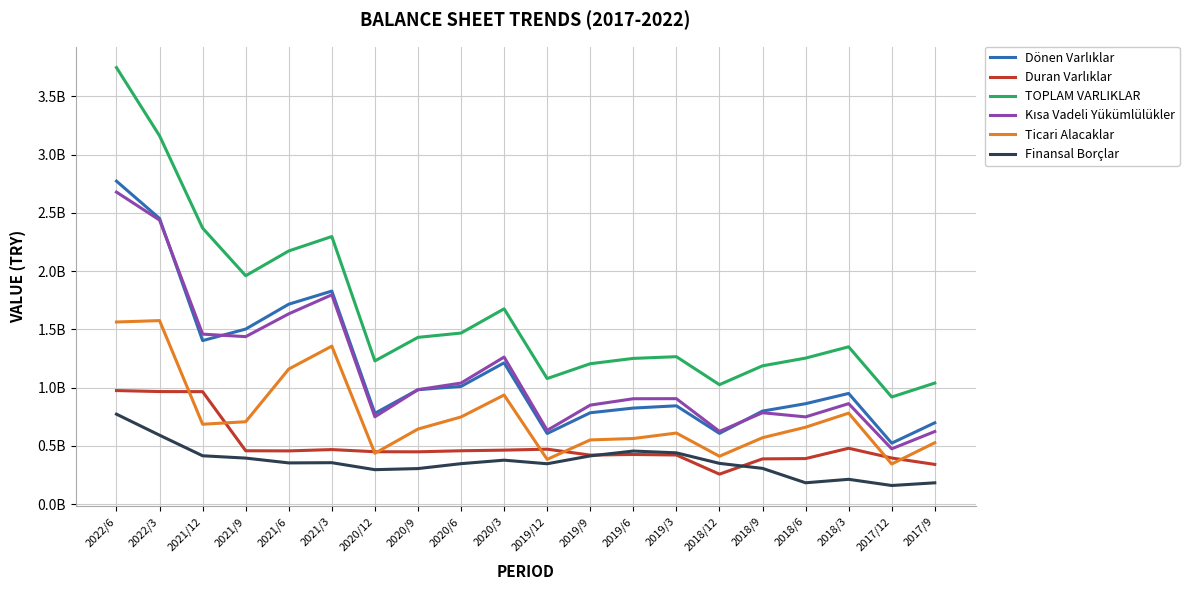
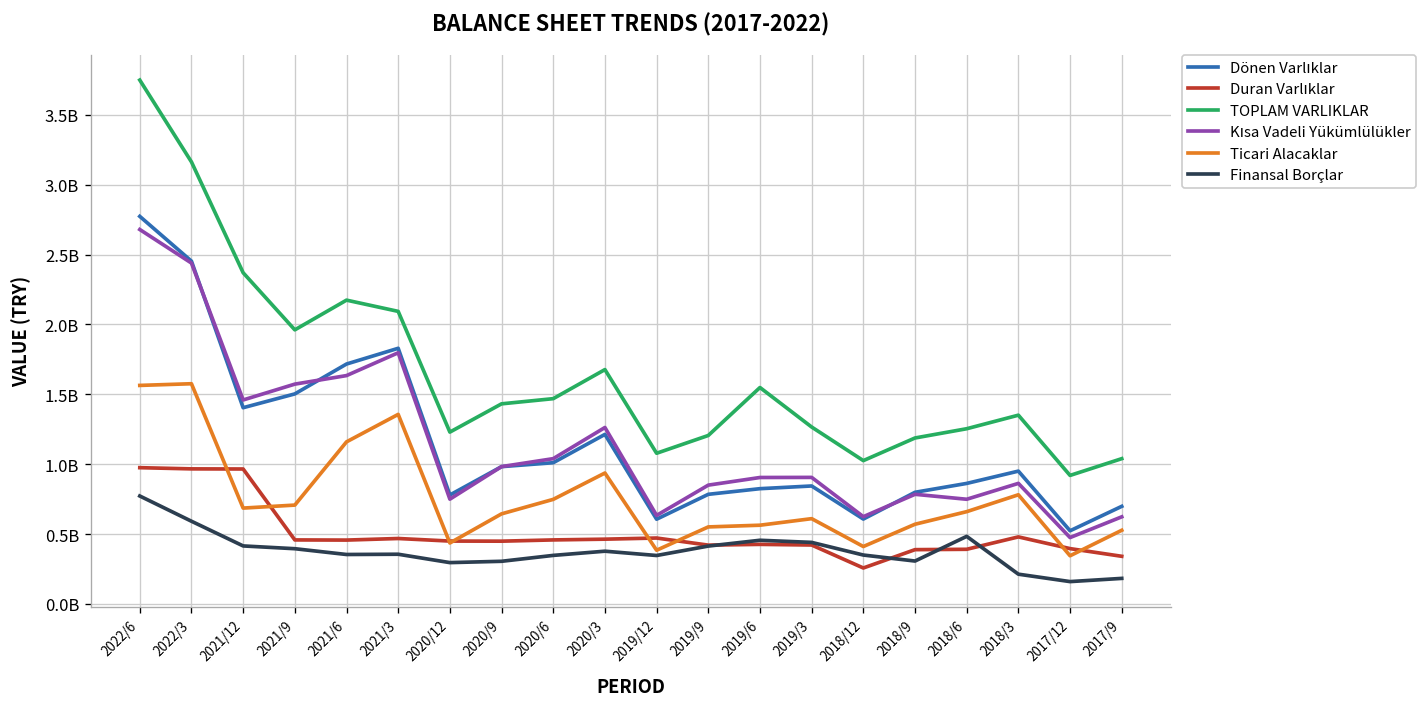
  {
    "Dönen Varlıklar": {
      "2022/6": 2770000000,
      "2021/12": 1400000000,
      "2021/9": 1500000000,
      "2021/6": 1720000000,
      "2021/3": 1830000000,
      "2020/12": 780000000,
      "2020/6": 1010000000,
      "2020/3": 1210000000,
      "2019/12": 610000000,
      "2019/9": 780000000,
      "2019/6": 820000000,
      "2019/3": 840000000,
      "2018/6": 860000000,
      "2018/3": 950000000,
      "2017/12": 520000000,
      "2017/9": 700000000
    },
    "Duran Varlıklar": {
      "2022/6": 980000000,
      "2022/3": 970000000,
      "2021/12": 970000000,
      "2021/9": 460000000,
      "2021/6": 460000000,
      "2021/3": 470000000,
      "2020/9": 450000000,
      "2020/6": 460000000,
      "2020/3": 460000000,
      "2019/12": 470000000,
      "2019/6": 430000000,
      "2018/12": 260000000,
      "2018/9": 390000000,
      "2018/6": 390000000,
      "2018/3": 480000000,
      "2017/12": 400000000,
      "2017/9": 340000000
    },
    "TOPLAM VARLIKLAR": {
      "2022/6": 3750000000,
      "2022/3": 3160000000,
      "2021/12": 2370000000,
      "2021/9": 1960000000,
      "2021/6": 2170000000,
-     "2021/3": 2300000000,
+     "2021/3": 2090000000,
      "2020/12": 1230000000,
      "2020/9": 1430000000,
      "2020/6": 1470000000,
      "2020/3": 1680000000,
      "2019/12": 1080000000,
      "2019/9": 1210000000,
-     "2019/6": 1250000000,
+     "2019/6": 1550000000,
      "2019/3": 1270000000,
      "2018/12": 1030000000,
      "2018/9": 1190000000,
      "2018/6": 1250000000,
      "2018/3": 1350000000,
      "2017/12": 920000000,
      "2017/9": 1040000000
    },
    "Kısa Vadeli Yükümlülükler": {
      "2022/6": 2680000000,
      "2021/12": 1460000000,
-     "2021/9": 1440000000,
+     "2021/9": 1570000000,
      "2021/6": 1630000000,
      "2021/3": 1800000000,
      "2020/12": 750000000,
      "2020/6": 1040000000,
      "2020/3": 1260000000,
      "2019/12": 630000000,
      "2019/9": 850000000,
      "2019/6": 900000000,
      "2019/3": 910000000,
      "2018/6": 750000000,
      "2018/3": 860000000,
      "2017/12": 480000000,
      "2017/9": 620000000
    },
    "Ticari Alacaklar": {
      "2022/6": 1560000000,
      "2022/3": 1580000000,
      "2021/12": 690000000,
      "2021/9": 710000000,
      "2021/6": 1160000000,
      "2021/3": 1360000000,
      "2020/9": 640000000,
      "2020/6": 750000000,
      "2020/3": 940000000,
      "2019/12": 380000000,
      "2019/9": 550000000,
      "2019/6": 560000000,
      "2019/3": 610000000,
      "2018/12": 410000000,
      "2018/9": 570000000,
      "2018/6": 660000000,
      "2018/3": 780000000,
      "2017/12": 340000000,
      "2017/9": 530000000
    },
    "Finansal Borçlar": {
      "2022/6": 770000000,
      "2022/3": 590000000,
      "2021/12": 420000000,
      "2021/9": 400000000,
      "2021/6": 350000000,
      "2021/3": 360000000,
      "2020/12": 300000000,
      "2020/9": 310000000,
      "2020/6": 350000000,
      "2020/3": 380000000,
      "2019/12": 350000000,
      "2019/6": 460000000,
      "2018/12": 350000000,
      "2018/9": 310000000,
-     "2018/6": 180000000,
+     "2018/6": 480000000,
      "2018/3": 210000000,
      "2017/12": 160000000,
      "2017/9": 180000000
    }
  }
